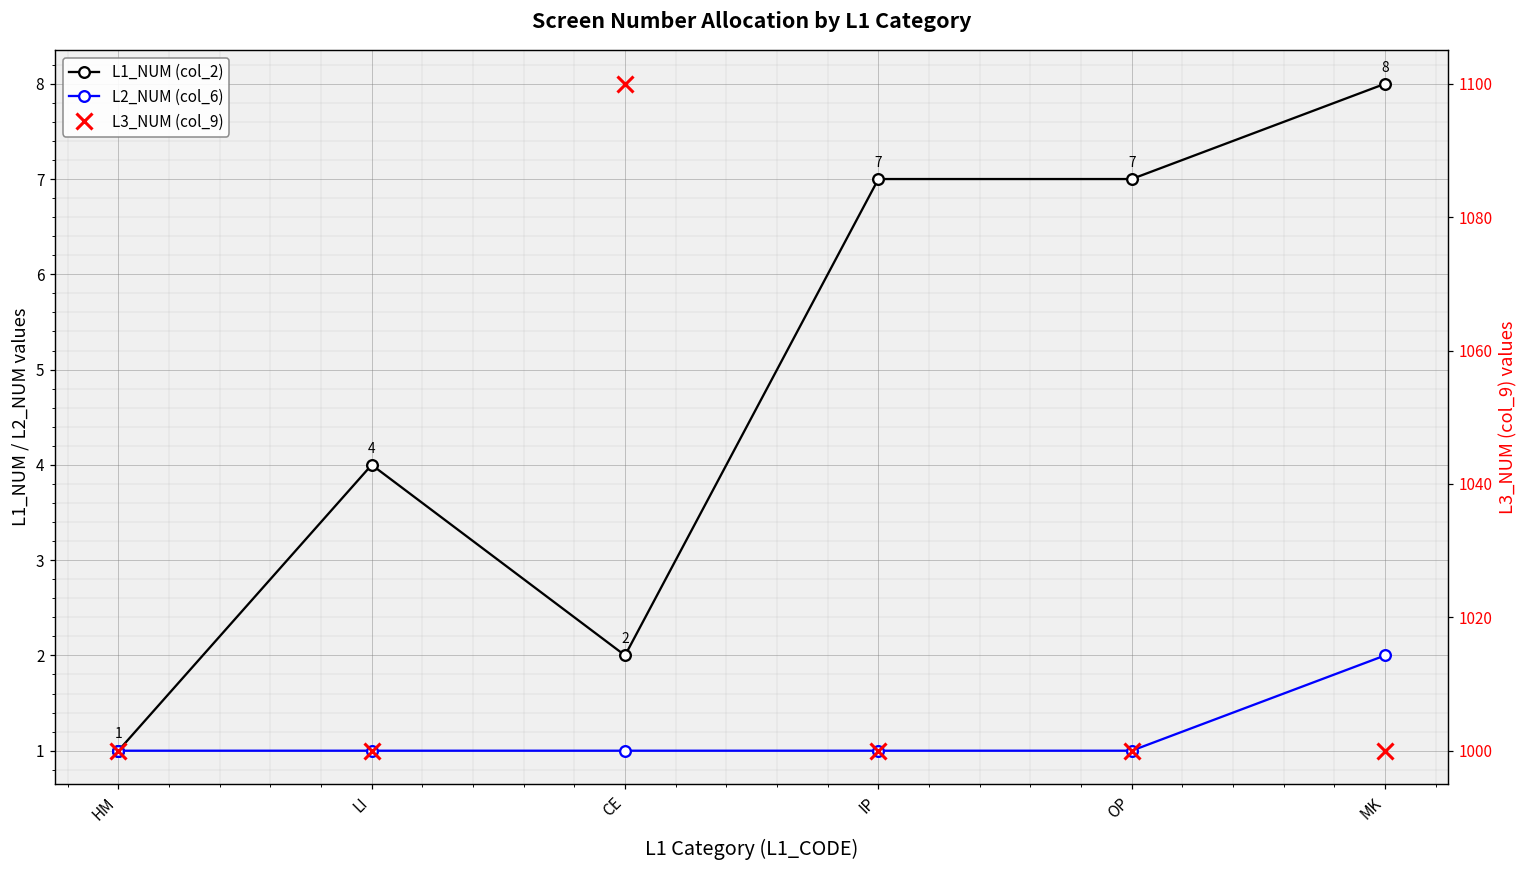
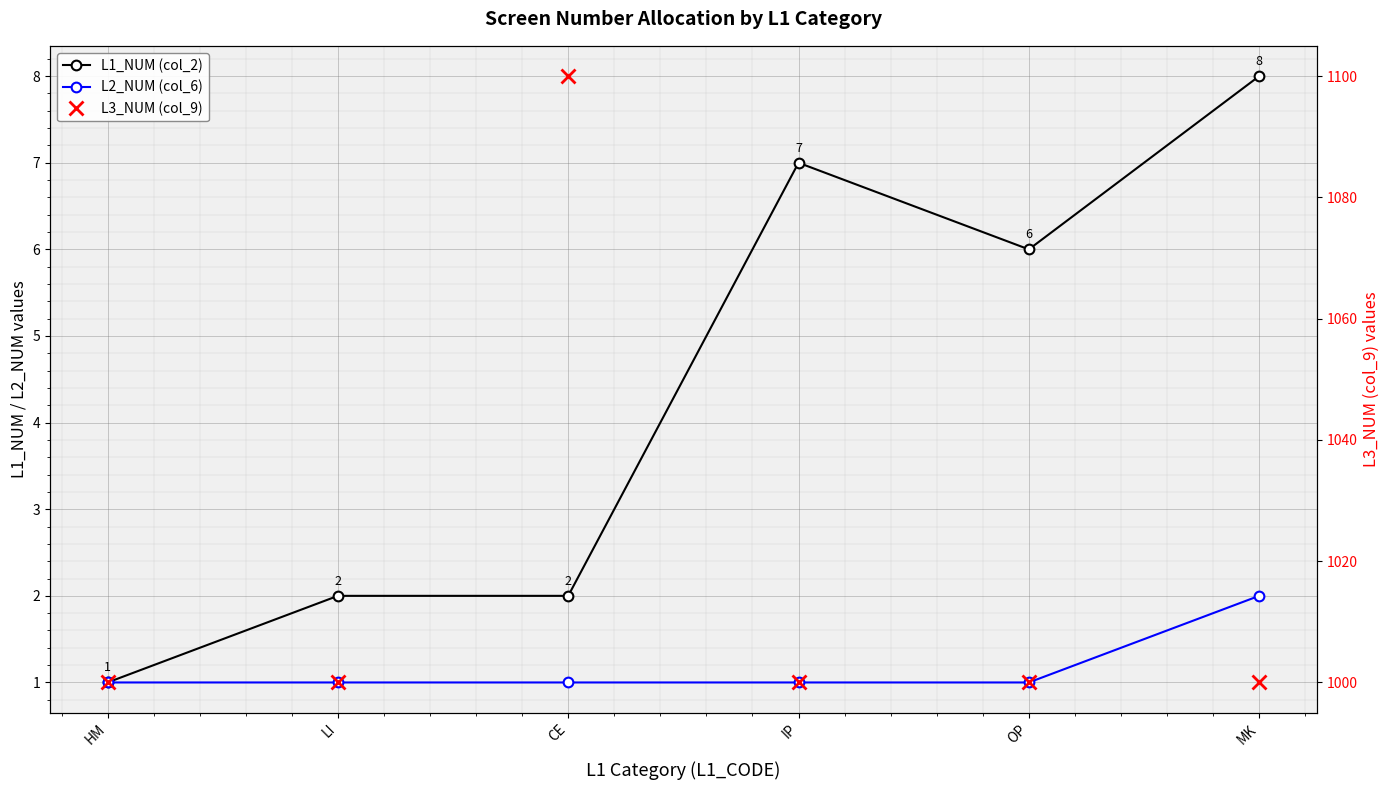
  {
    "L1_NUM (col_2)": {
-     "LI": 4,
+     "LI": 2,
      "CE": 2,
      "IP": 7,
-     "OP": 7,
+     "OP": 6,
      "MK": 8
    }
  }
